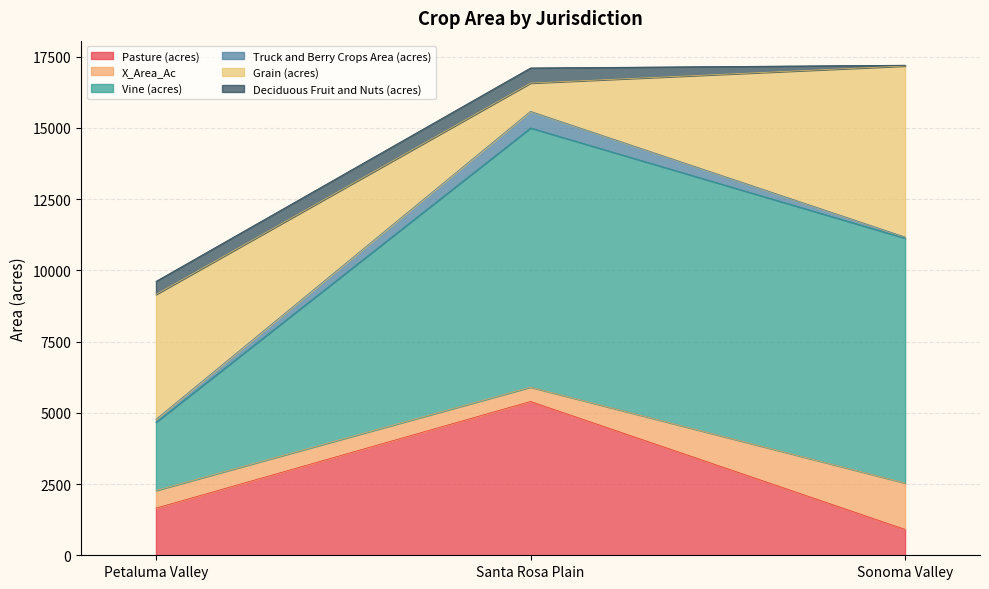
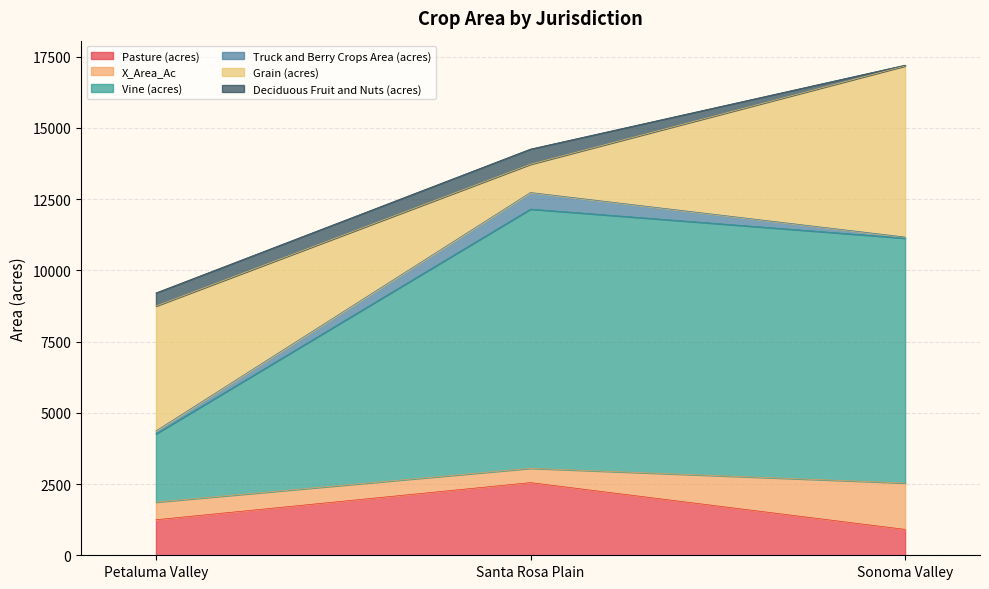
  {
    "Pasture (acres)": {
-     "Petaluma Valley": 1700,
-     "Santa Rosa Plain": 5400,
+     "Petaluma Valley": 1200,
+     "Santa Rosa Plain": 2600,
      "Sonoma Valley": 900
    },
    "Deciduous Fruit and Nuts (acres)": {
      "Petaluma Valley": 500,
      "Santa Rosa Plain": 500
    }
  }
